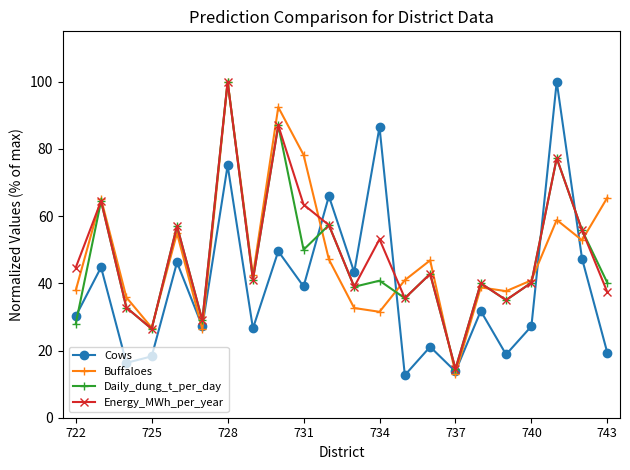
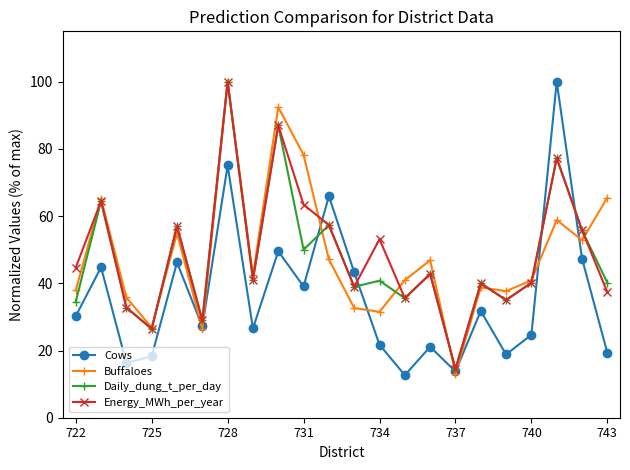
  {
    "Cows": {
      "722": 30,
      "728": 75,
      "731": 39,
-     "734": 87,
-     "740": 27,
+     "734": 22,
+     "740": 25,
      "743": 19
    },
    "Buffaloes": {
      "722": 38,
      "731": 78,
      "734": 32,
      "743": 66
    },
    "Daily_dung_t_per_day": {
-     "722": 28,
+     "722": 35,
      "731": 50,
      "734": 41,
      "743": 40
    },
    "Energy_MWh_per_year": {
      "722": 45,
      "731": 63,
      "734": 53,
      "743": 37
    }
  }
